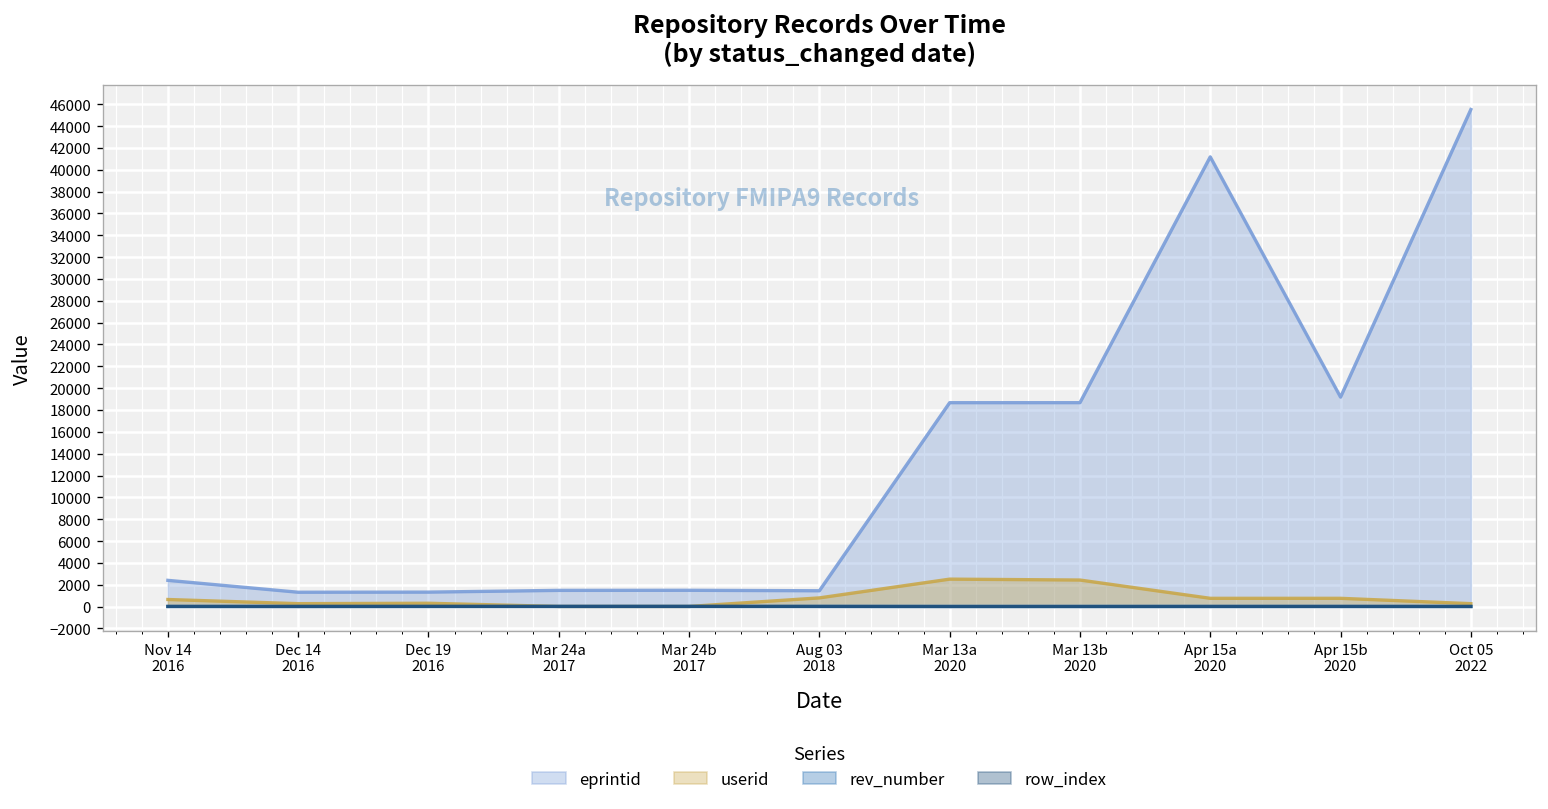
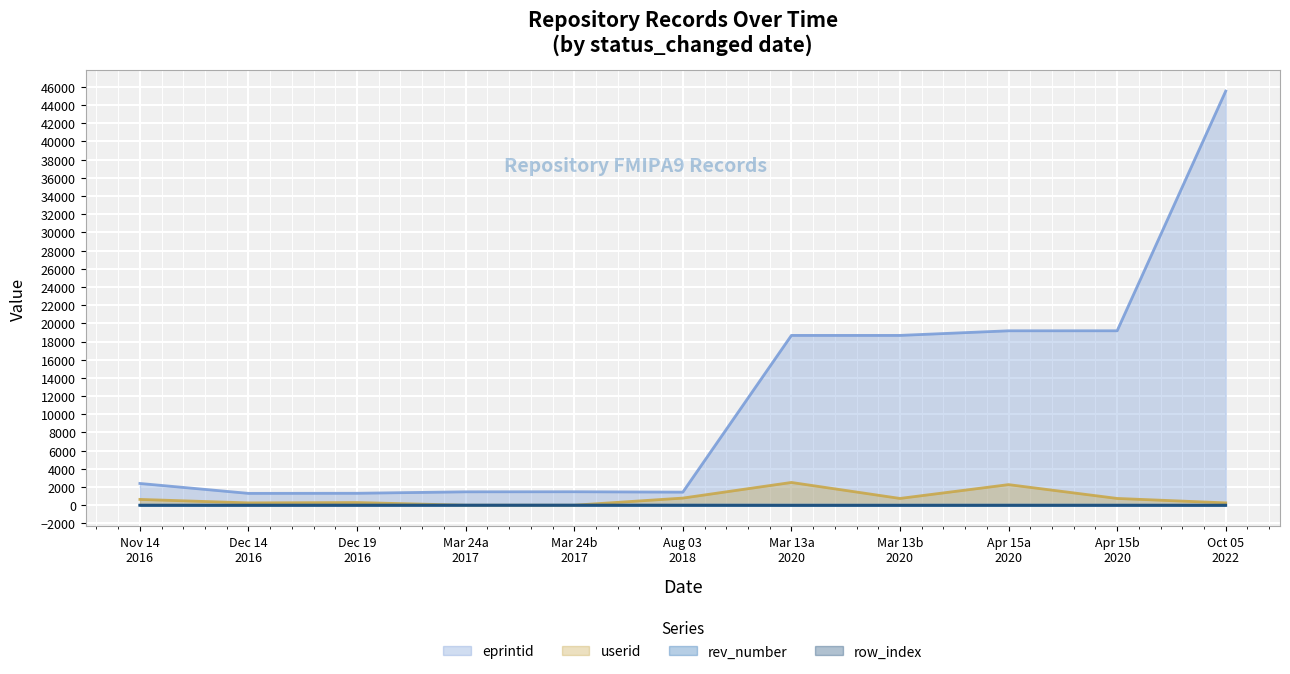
  {
    "eprintid": {
      "Nov 14 2016": 2000,
      "Dec 14 2016": 1000,
      "Dec 19 2016": 1000,
      "Mar 24a 2017": 1000,
      "Mar 24b 2017": 1000,
      "Aug 03 2018": 1000,
      "Mar 13a 2020": 19000,
      "Mar 13b 2020": 19000,
-     "Apr 15a 2020": 41000,
+     "Apr 15a 2020": 19000,
      "Apr 15b 2020": 19000,
      "Oct 05 2022": 46000
    },
    "userid": {
      "Nov 14 2016": 1000,
      "Dec 19 2016": 0,
      "Aug 03 2018": 1000,
      "Mar 13a 2020": 3000,
-     "Mar 13b 2020": 2000,
-     "Apr 15a 2020": 1000,
+     "Mar 13b 2020": 1000,
+     "Apr 15a 2020": 2000,
      "Apr 15b 2020": 1000
    },
    "row_index": {
      "Nov 14 2016": 0,
      "Dec 19 2016": 0,
      "Aug 03 2018": 0,
      "Mar 13a 2020": 0,
      "Mar 13b 2020": 0,
      "Apr 15a 2020": 0,
      "Apr 15b 2020": 0
    }
  }
